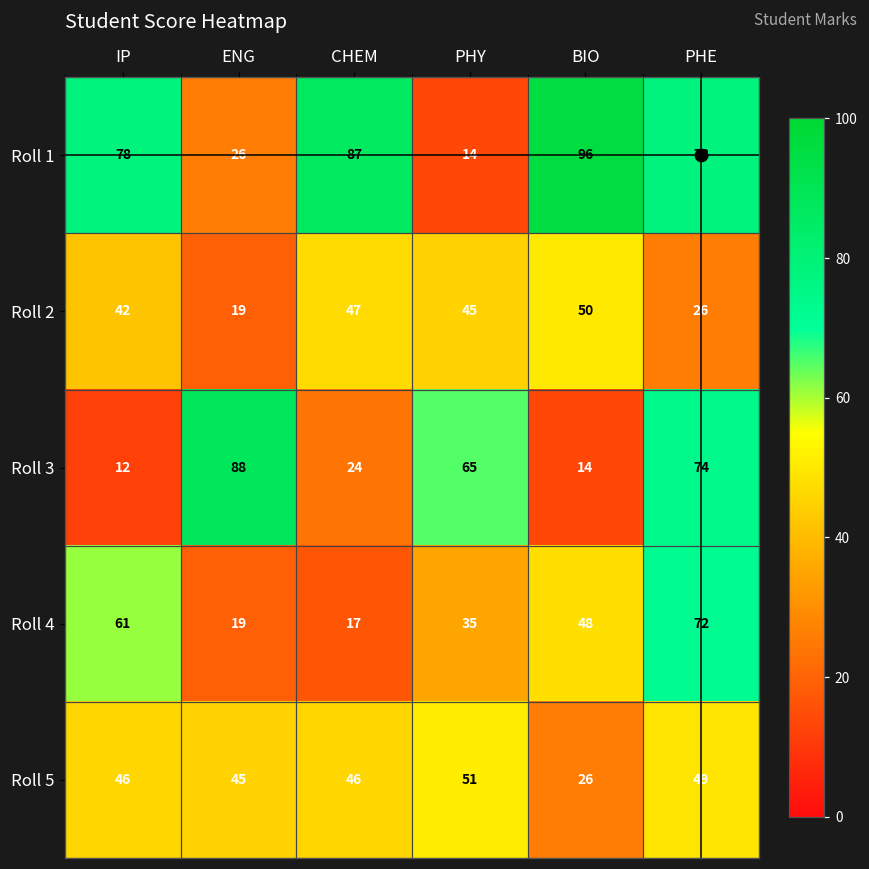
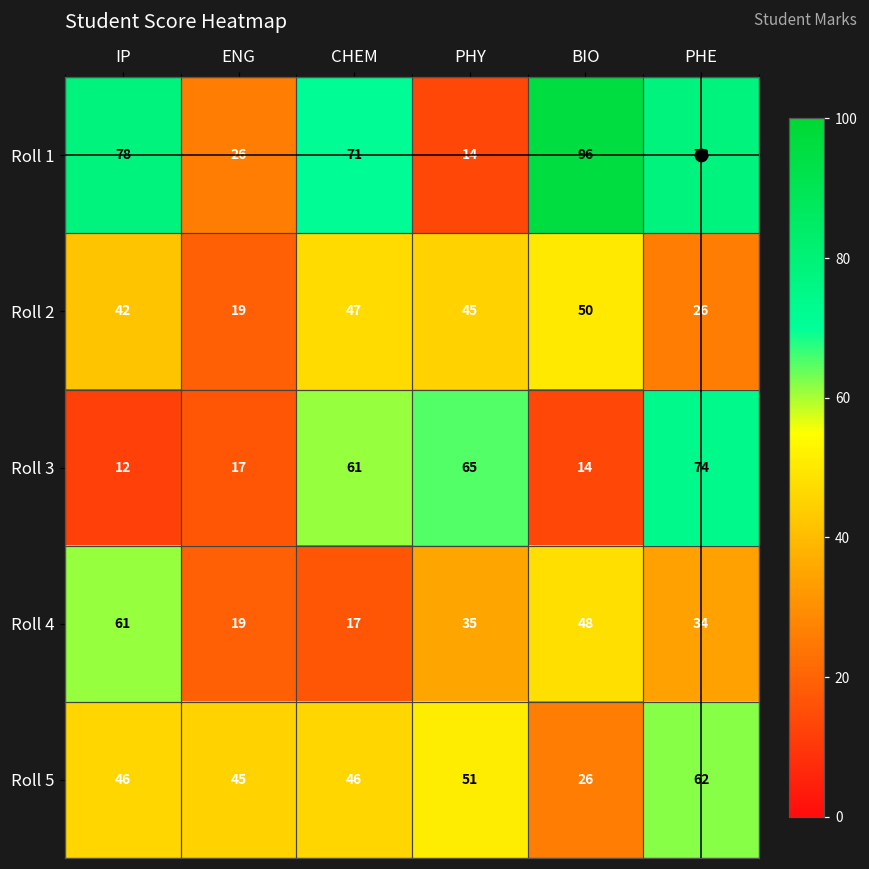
  {
    "Roll 1": {
      "IP": 78,
      "ENG": 26,
-     "CHEM": 87,
+     "CHEM": 71,
      "PHY": 14,
      "BIO": 96
    },
    "Roll 2": {
      "IP": 42,
      "ENG": 19,
      "CHEM": 47,
      "PHY": 45,
      "BIO": 50,
      "PHE": 26
    },
    "Roll 3": {
      "IP": 12,
-     "ENG": 88,
-     "CHEM": 24,
+     "ENG": 17,
+     "CHEM": 61,
      "PHY": 65,
      "BIO": 14,
      "PHE": 74
    },
    "Roll 4": {
      "IP": 61,
      "ENG": 19,
      "CHEM": 17,
      "PHY": 35,
      "BIO": 48,
-     "PHE": 72
+     "PHE": 34
    },
    "Roll 5": {
      "IP": 46,
      "ENG": 45,
      "CHEM": 46,
      "PHY": 51,
      "BIO": 26,
-     "PHE": 49
+     "PHE": 62
    }
  }
